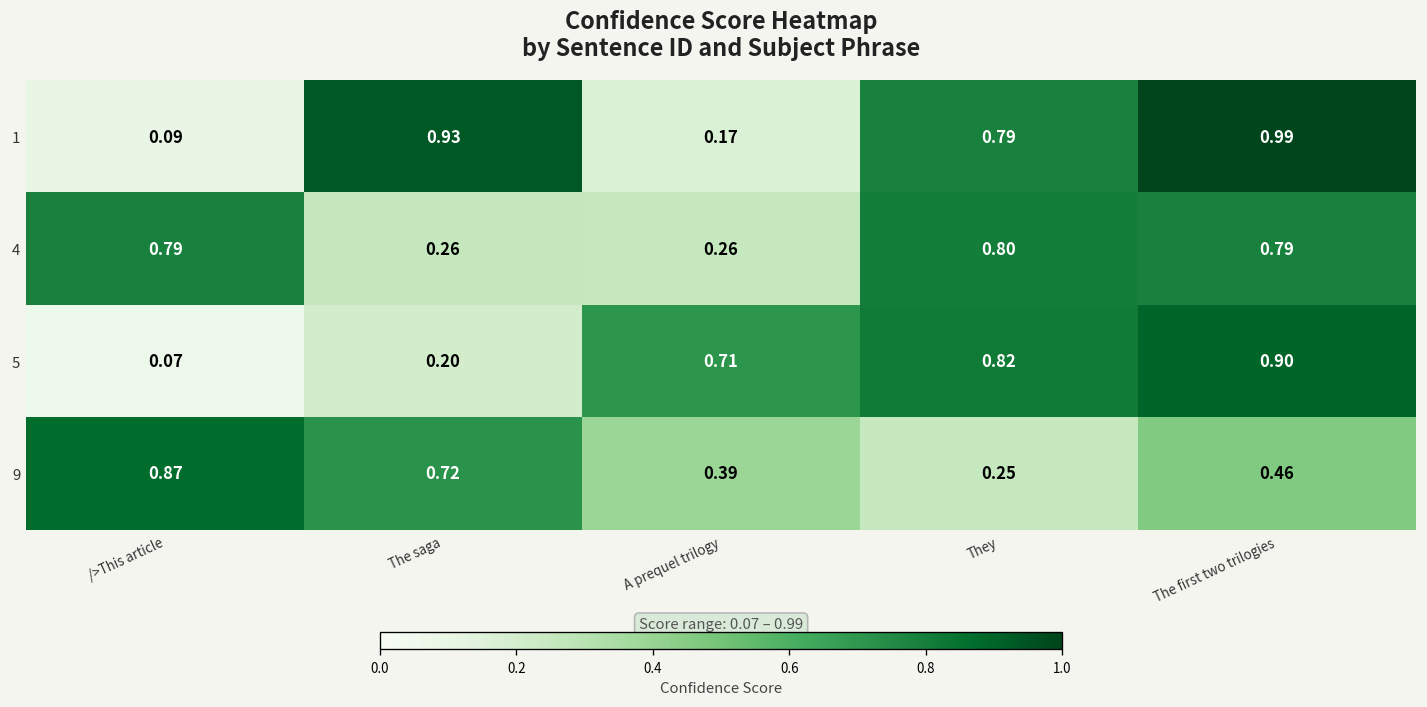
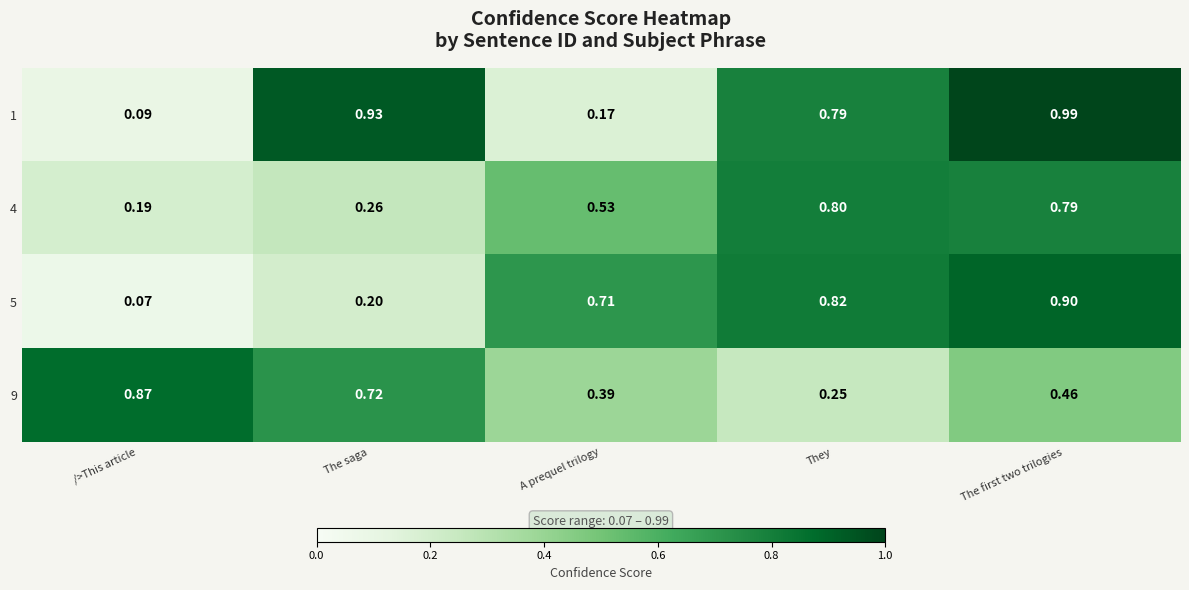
  {
    "1": {
      "/>This article": 0.09,
      "The saga": 0.93,
      "A prequel trilogy": 0.17,
      "They": 0.79,
      "The first two trilogies": 0.99
    },
    "4": {
-     "/>This article": 0.79,
+     "/>This article": 0.19,
      "The saga": 0.26,
-     "A prequel trilogy": 0.26,
+     "A prequel trilogy": 0.53,
      "They": 0.80,
      "The first two trilogies": 0.79
    },
    "5": {
      "/>This article": 0.07,
      "The saga": 0.20,
      "A prequel trilogy": 0.71,
      "They": 0.82,
      "The first two trilogies": 0.90
    },
    "9": {
      "/>This article": 0.87,
      "The saga": 0.72,
      "A prequel trilogy": 0.39,
      "They": 0.25,
      "The first two trilogies": 0.46
    }
  }
